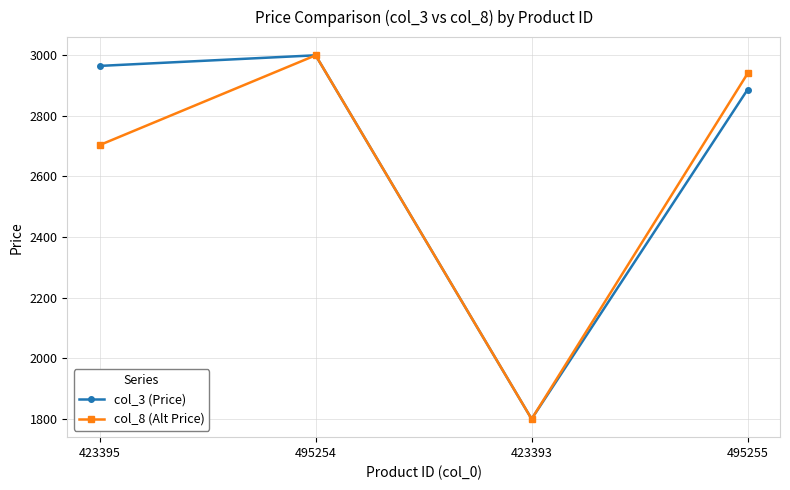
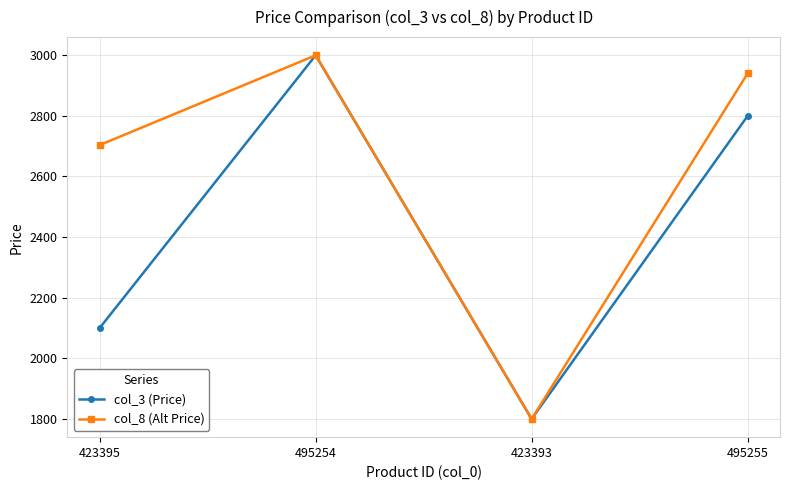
  {
    "col_3 (Price)": {
-     "423395": 2960,
-     "495255": 2890
+     "423395": 2100,
+     "495255": 2800
    },
    "col_8 (Alt Price)": {
      "423395": 2700,
      "495255": 2940
    }
  }
